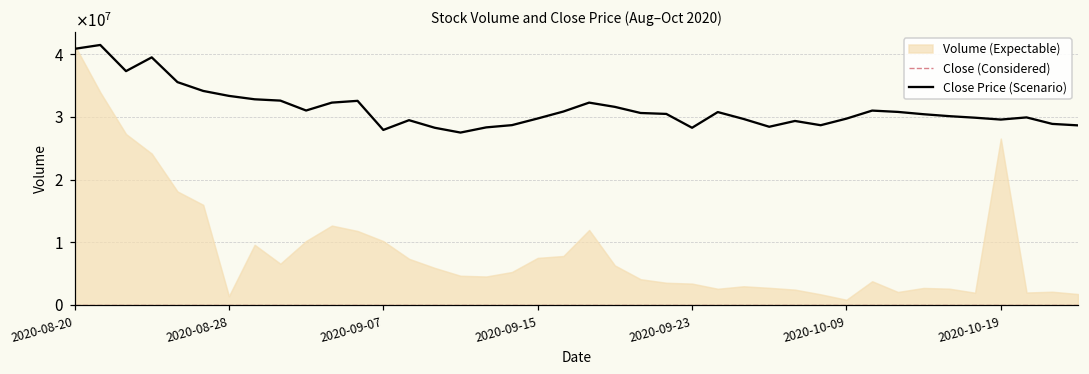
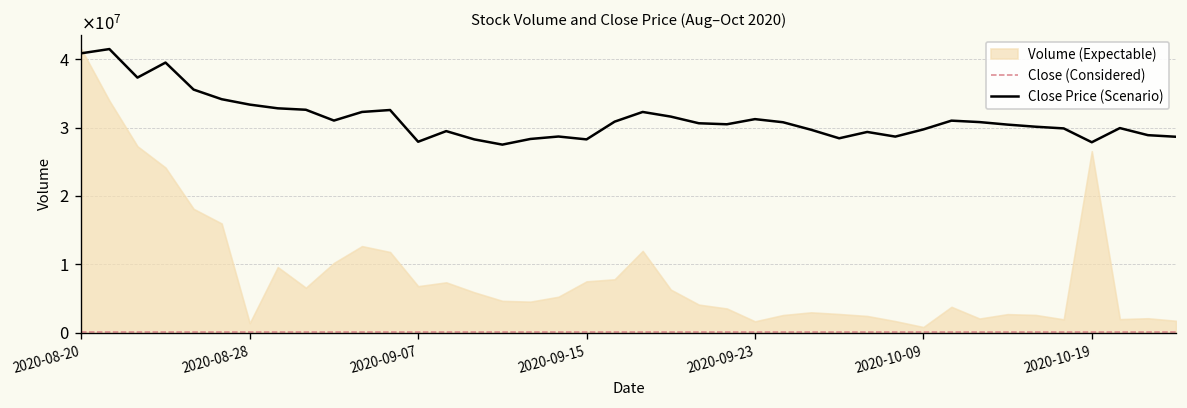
  {
    "Volume (Expectable)": {
      "2020-08-20": 41000000,
      "2020-08-28": 1000000,
-     "2020-09-07": 10000000,
+     "2020-09-07": 7000000,
      "2020-09-15": 8000000,
-     "2020-09-23": 3000000,
+     "2020-09-23": 2000000,
      "2020-10-09": 1000000,
      "2020-10-19": 27000000
    },
    "Close Price (Scenario)": {
      "2020-08-20": 41000000,
      "2020-08-28": 33000000,
      "2020-09-07": 28000000,
-     "2020-09-15": 30000000,
-     "2020-09-23": 28000000,
+     "2020-09-15": 28000000,
+     "2020-09-23": 31000000,
      "2020-10-09": 30000000,
-     "2020-10-19": 30000000
+     "2020-10-19": 28000000
    }
  }
